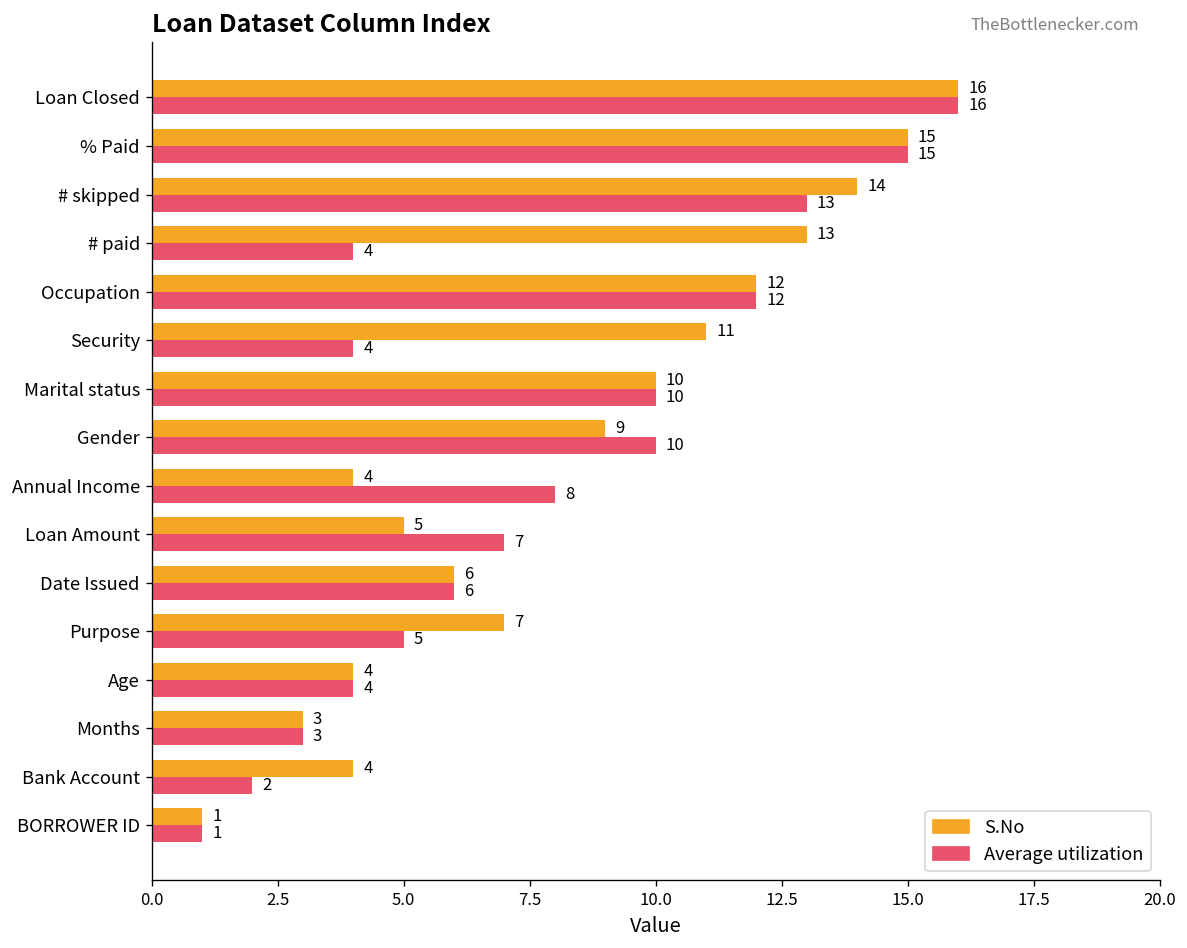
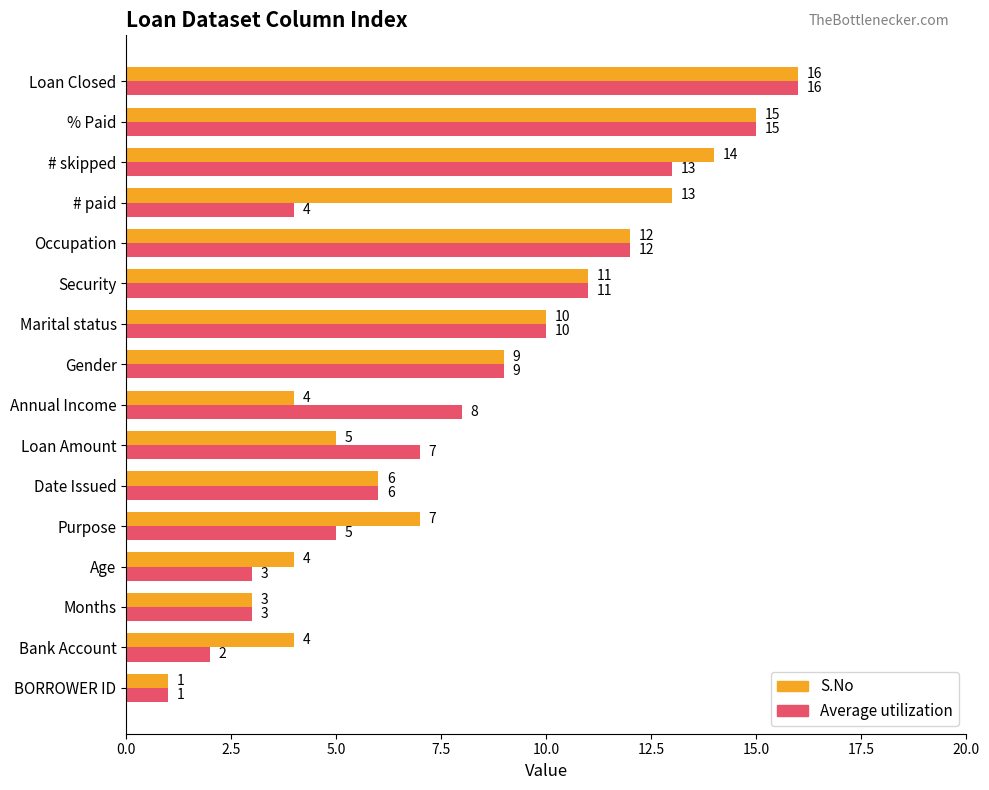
  {
    "S.No": {
      "Loan Closed": 16,
      "% Paid": 15,
      "# skipped": 14,
      "# paid": 13,
      "Occupation": 12,
      "Security": 11,
      "Marital status": 10,
      "Gender": 9,
      "Annual Income": 4,
      "Loan Amount": 5,
      "Date Issued": 6,
      "Purpose": 7,
      "Age": 4,
      "Months": 3,
      "Bank Account": 4,
      "BORROWER ID": 1
    },
    "Average utilization": {
      "Loan Closed": 16,
      "% Paid": 15,
      "# skipped": 13,
      "# paid": 4,
      "Occupation": 12,
-     "Security": 4,
+     "Security": 11,
      "Marital status": 10,
-     "Gender": 10,
+     "Gender": 9,
      "Annual Income": 8,
      "Loan Amount": 7,
      "Date Issued": 6,
      "Purpose": 5,
-     "Age": 4,
+     "Age": 3,
      "Months": 3,
      "Bank Account": 2,
      "BORROWER ID": 1
    }
  }
